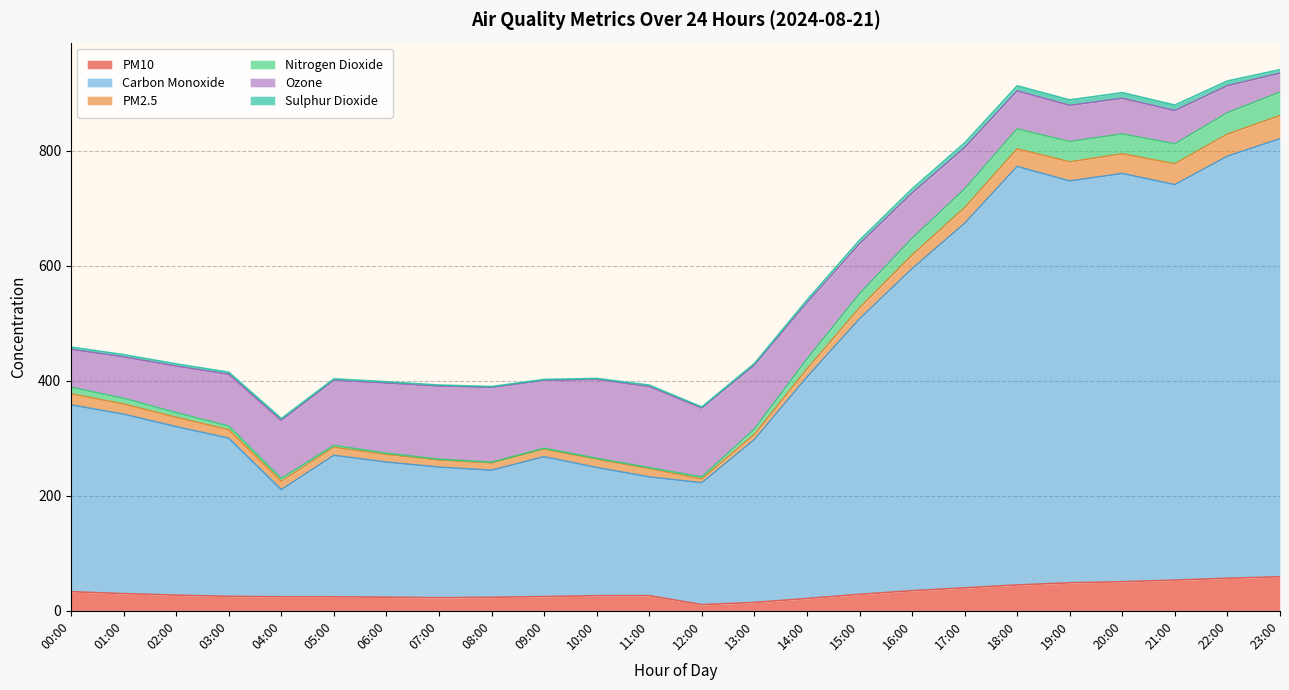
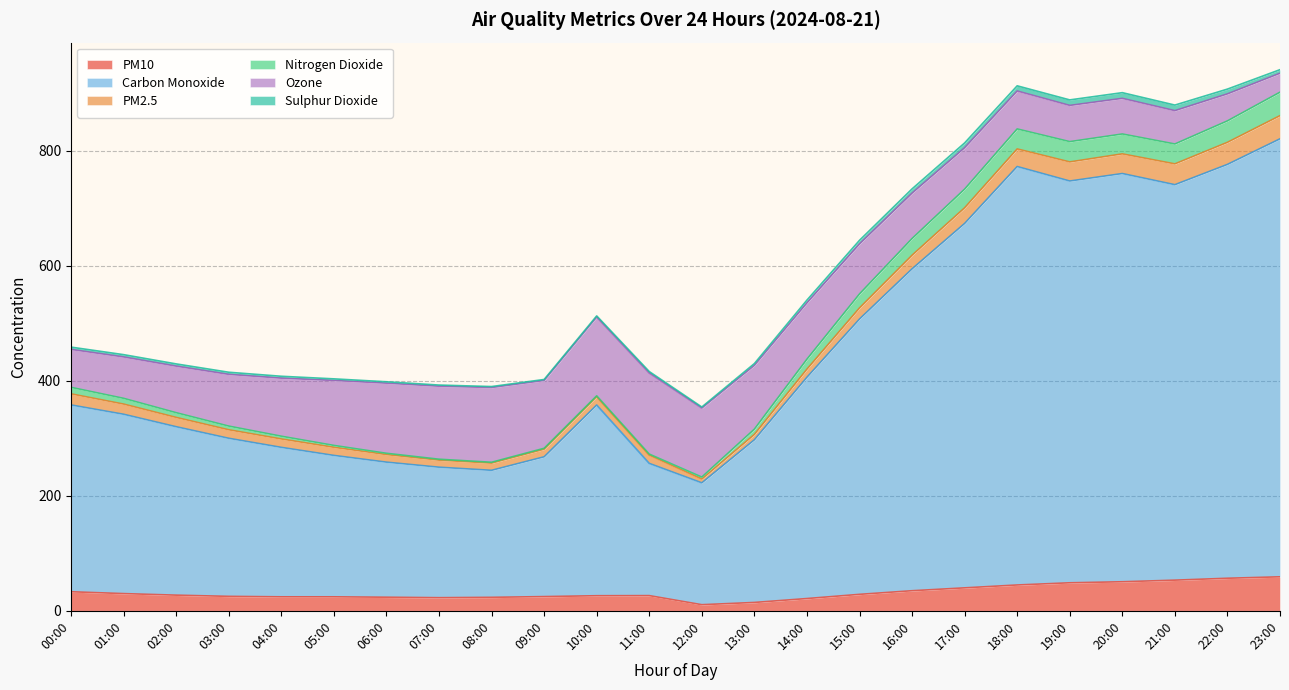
  {
    "Carbon Monoxide": {
      "00:00": 330,
      "01:00": 310,
      "02:00": 290,
      "03:00": 280,
-     "04:00": 190,
+     "04:00": 260,
      "05:00": 250,
      "06:00": 240,
      "07:00": 230,
      "08:00": 220,
      "09:00": 240,
-     "10:00": 220,
-     "11:00": 210,
+     "10:00": 330,
+     "11:00": 230,
      "12:00": 210,
      "13:00": 280,
      "14:00": 390,
      "15:00": 480,
      "16:00": 560,
      "17:00": 630,
      "18:00": 730,
      "19:00": 700,
      "20:00": 710,
      "21:00": 690,
-     "22:00": 730,
+     "22:00": 720,
      "23:00": 760
    },
    "Ozone": {
      "14:00": 100,
      "15:00": 90,
      "16:00": 80,
      "17:00": 70,
      "18:00": 70,
      "19:00": 60,
      "20:00": 60,
      "21:00": 60,
      "22:00": 50,
      "23:00": 30
    }
  }
